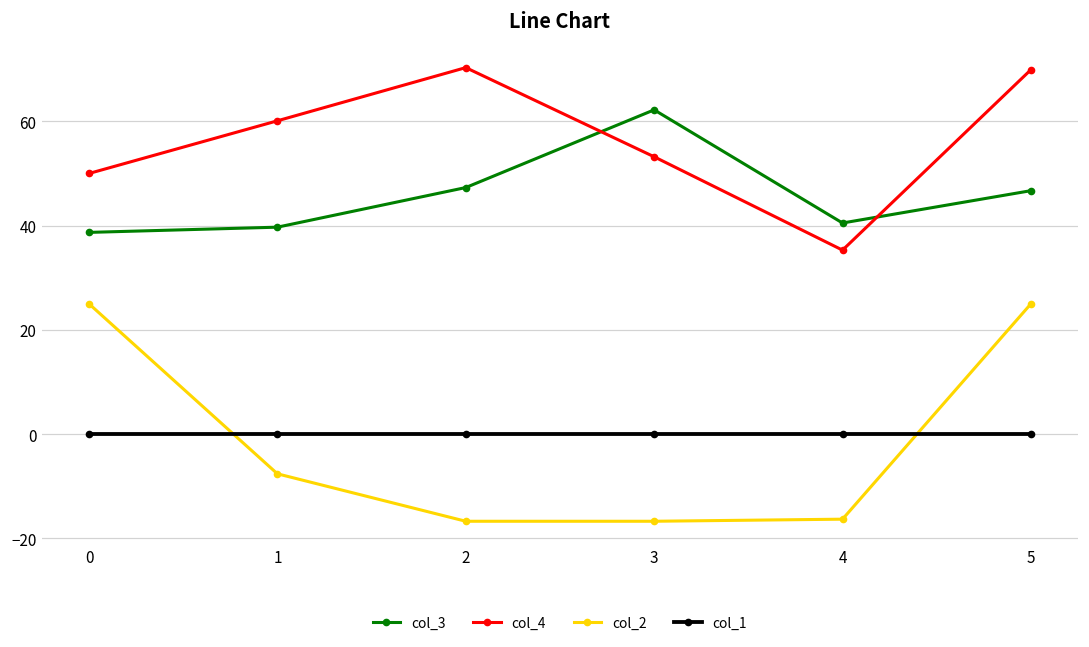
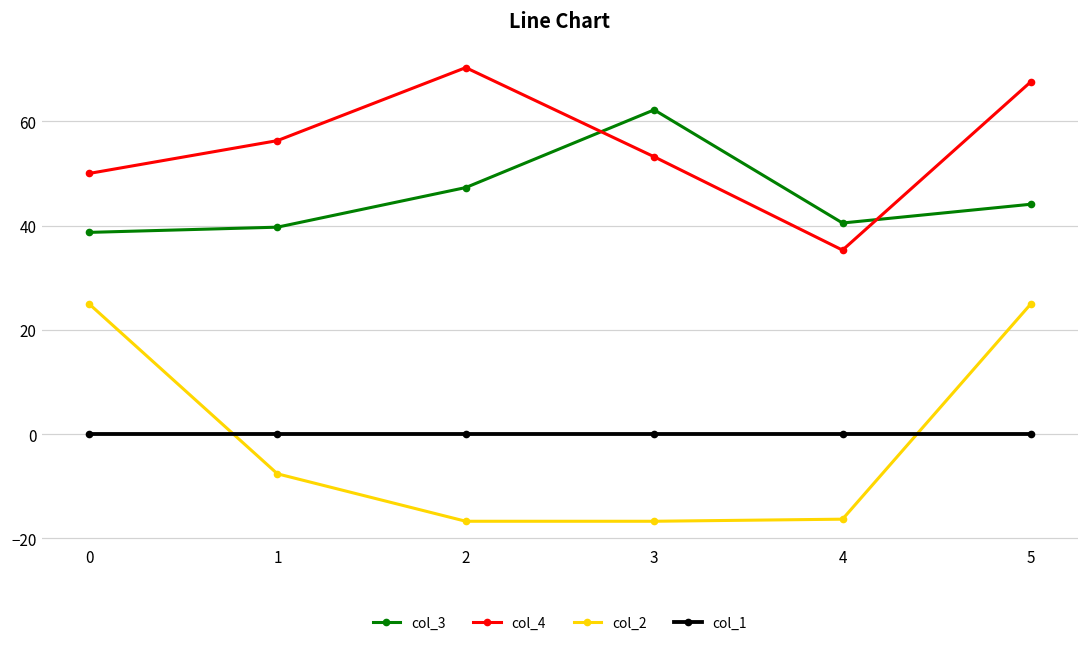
  {
    "col_3": {
      "0": 39,
      "1": 40,
      "2": 47,
      "3": 62,
      "4": 41,
-     "5": 47
+     "5": 44
    },
    "col_4": {
      "0": 50,
-     "1": 60,
+     "1": 56,
      "2": 70,
      "3": 53,
      "4": 35,
-     "5": 70
+     "5": 68
    },
    "col_2": {
      "0": 25,
      "1": -8,
      "2": -17,
      "3": -17,
      "4": -16,
      "5": 25
    },
    "col_1": {
      "0": 0,
      "1": 0,
      "2": 0,
      "3": 0,
      "4": 0,
      "5": 0
    }
  }
